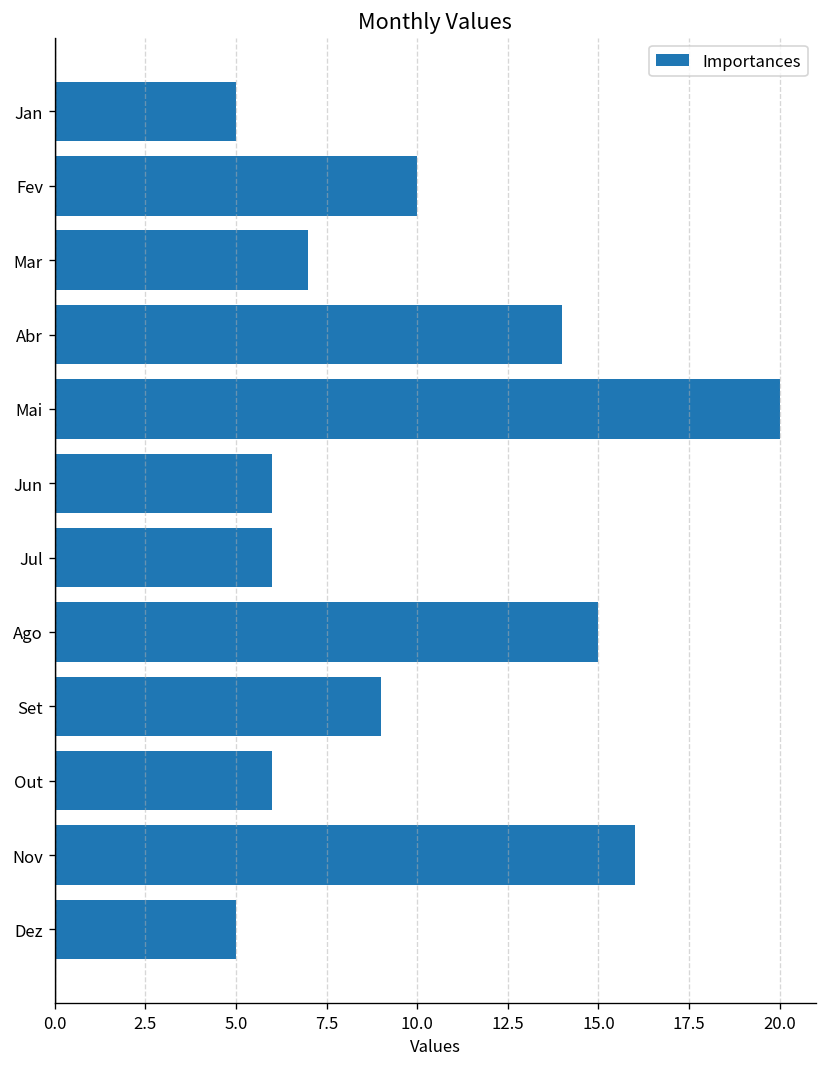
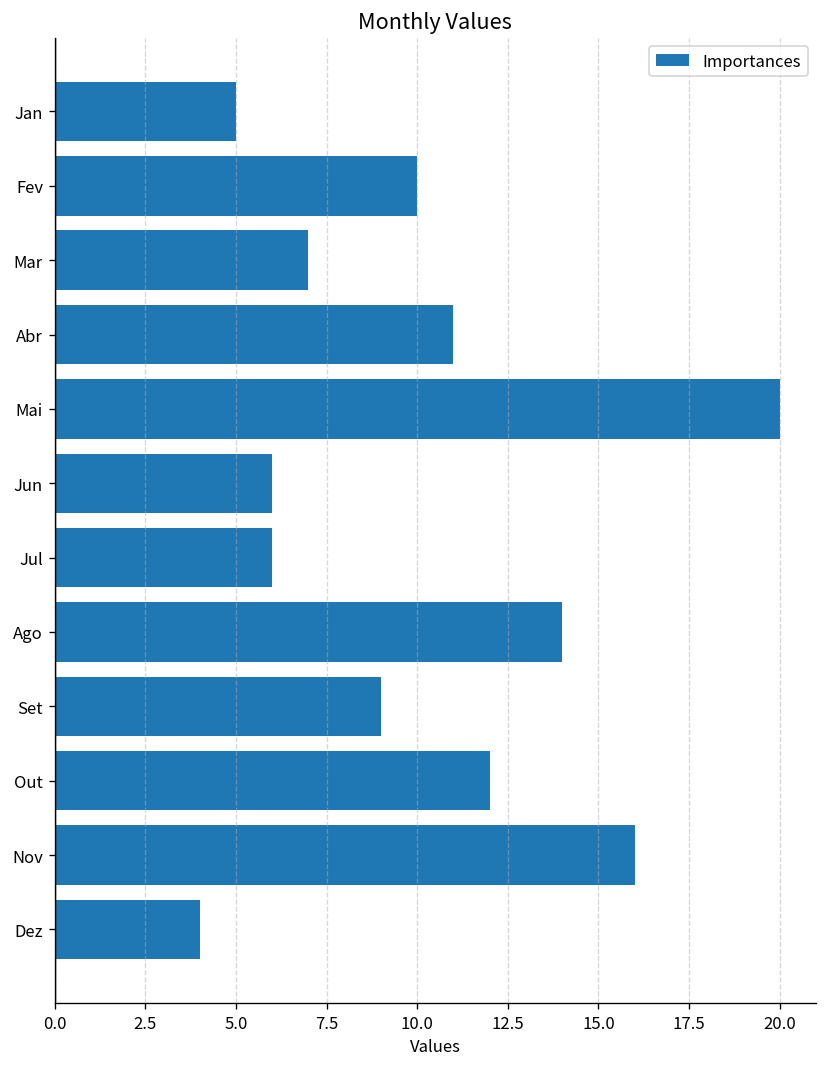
  {
    "Jan": 5,
    "Fev": 10,
    "Mar": 7,
-   "Abr": 14,
+   "Abr": 11,
    "Mai": 20,
    "Jun": 6,
    "Jul": 6,
-   "Ago": 15,
+   "Ago": 14,
    "Set": 9,
-   "Out": 6,
+   "Out": 12,
    "Nov": 16,
-   "Dez": 5
+   "Dez": 4
  }
